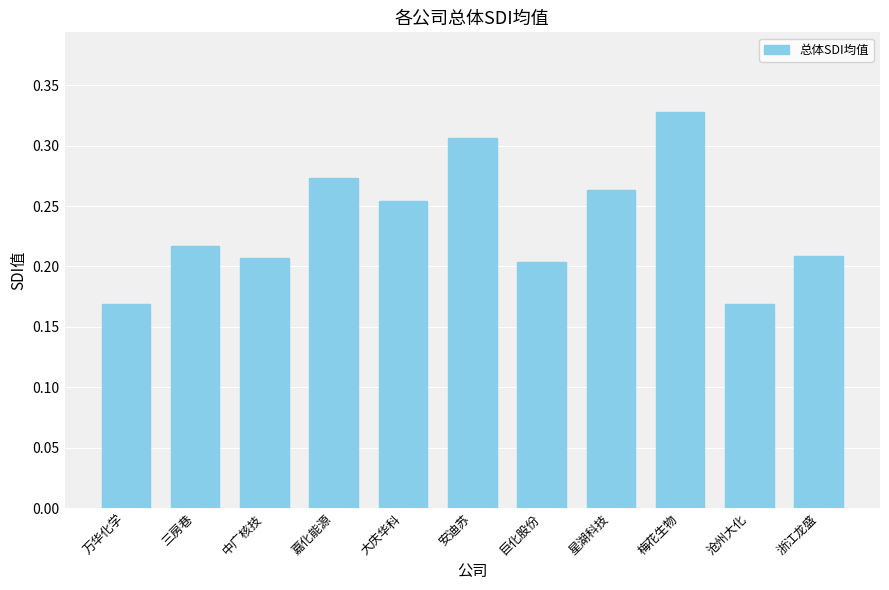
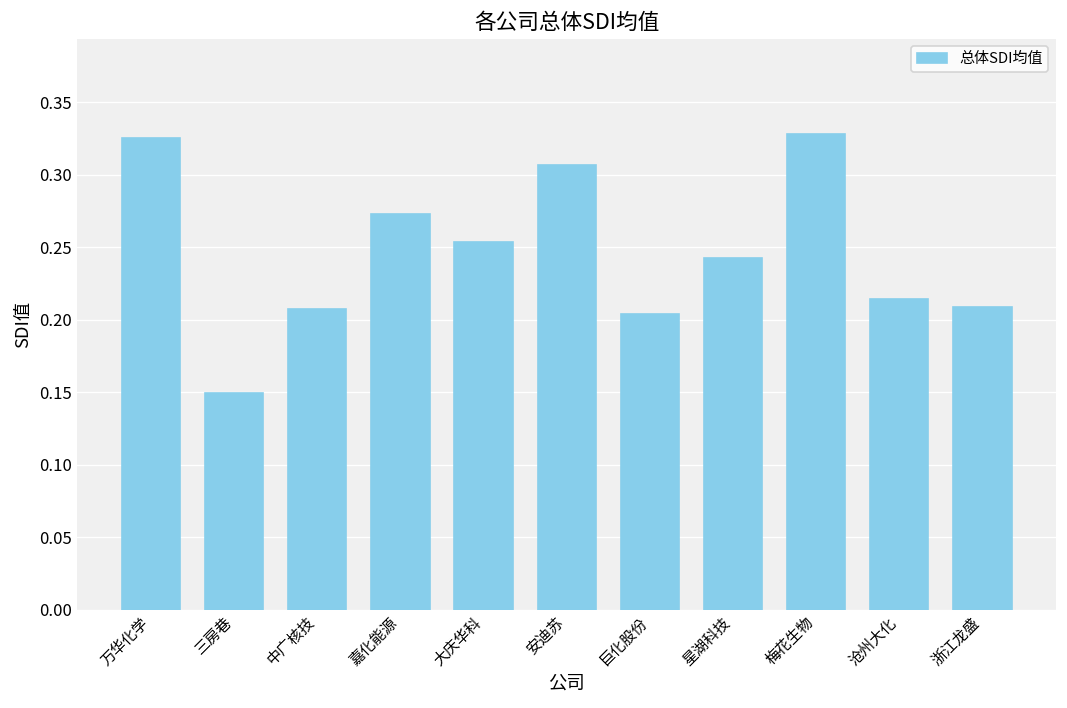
  {
-   "万华化学": 0.169,
-   "三房巷": 0.217,
+   "万华化学": 0.326,
+   "三房巷": 0.149,
    "中广核技": 0.207,
    "嘉化能源": 0.273,
    "大庆华科": 0.254,
    "安迪苏": 0.307,
    "巨化股份": 0.204,
-   "星湖科技": 0.263,
+   "星湖科技": 0.243,
    "梅花生物": 0.328,
-   "沧州大化": 0.169,
+   "沧州大化": 0.214,
    "浙江龙盛": 0.209
  }
